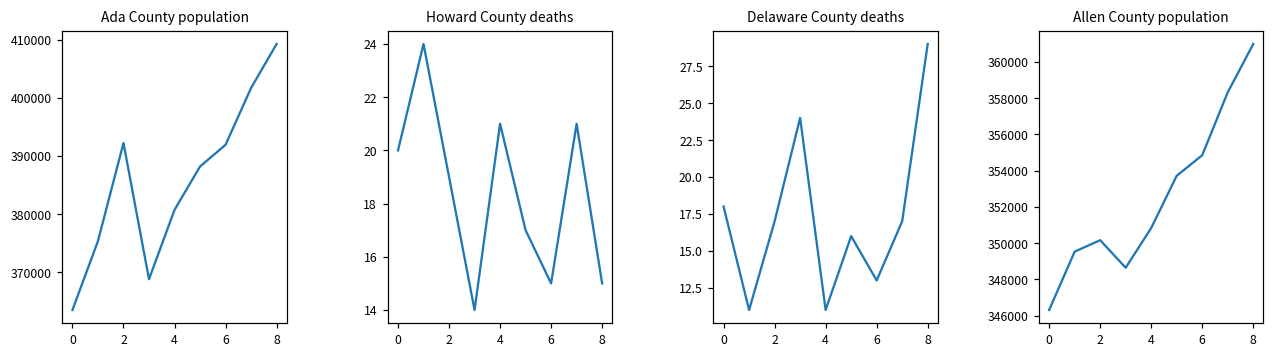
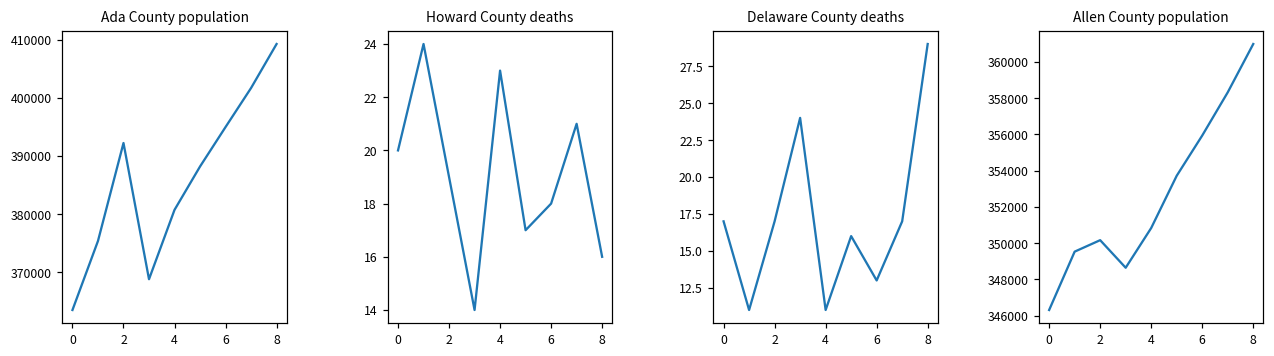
  {
    "Ada County population": {
      "0": 363000,
      "2": 392000,
      "4": 381000,
-     "6": 392000,
+     "6": 395000,
      "8": 409000
    },
    "Howard County deaths": {
      "0": 20,
      "2": 19,
-     "4": 21,
-     "6": 15,
-     "8": 15
+     "4": 23,
+     "6": 18,
+     "8": 16
    },
    "Delaware County deaths": {
-     "0": 18,
+     "0": 17,
      "2": 17,
      "4": 11,
      "6": 13,
      "8": 29
    },
    "Allen County population": {
      "0": 346300,
      "2": 350200,
      "4": 350800,
-     "6": 354900,
+     "6": 355900,
      "8": 361000
    }
  }
